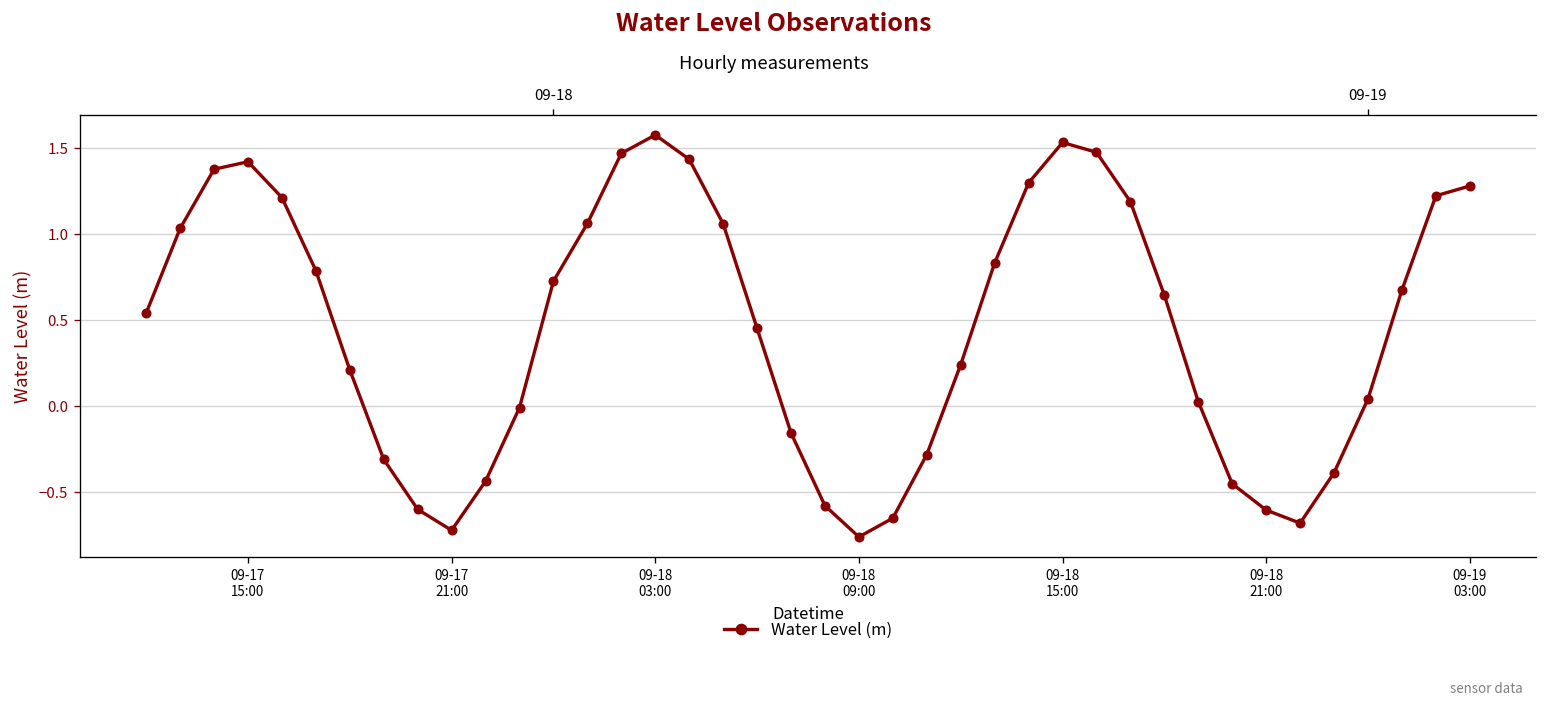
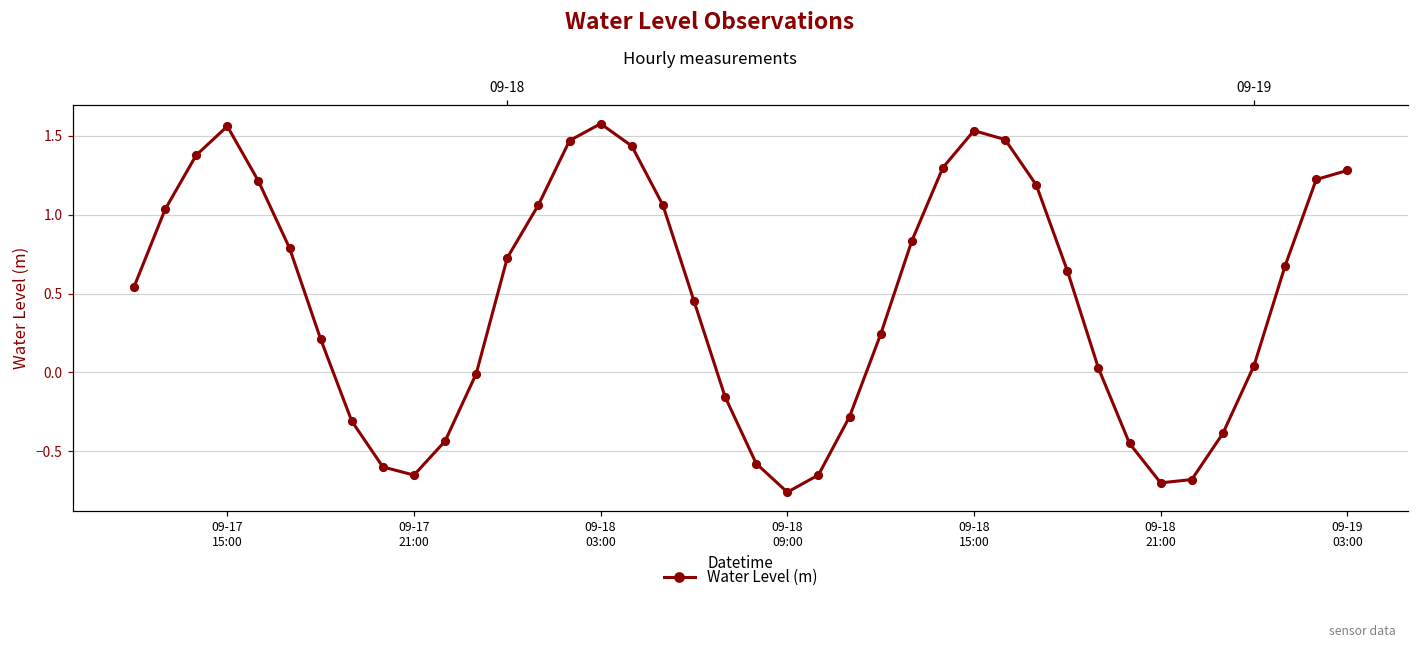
  {
-   "09-17 15:00": 1.42,
-   "09-17 21:00": -0.72,
+   "09-17 15:00": 1.56,
+   "09-17 21:00": -0.65,
    "09-18": 0.73,
    "09-18 03:00": 1.58,
    "09-18 09:00": -0.76,
    "09-18 15:00": 1.53,
-   "09-18 21:00": -0.60,
+   "09-18 21:00": -0.70,
    "09-19": 0.04,
    "09-19 03:00": 1.28
  }
